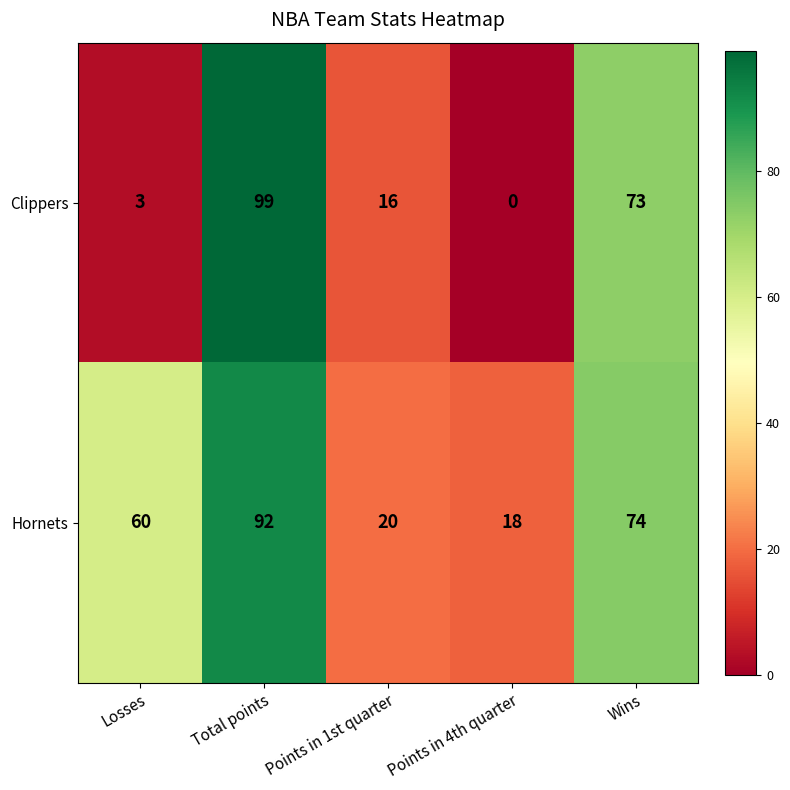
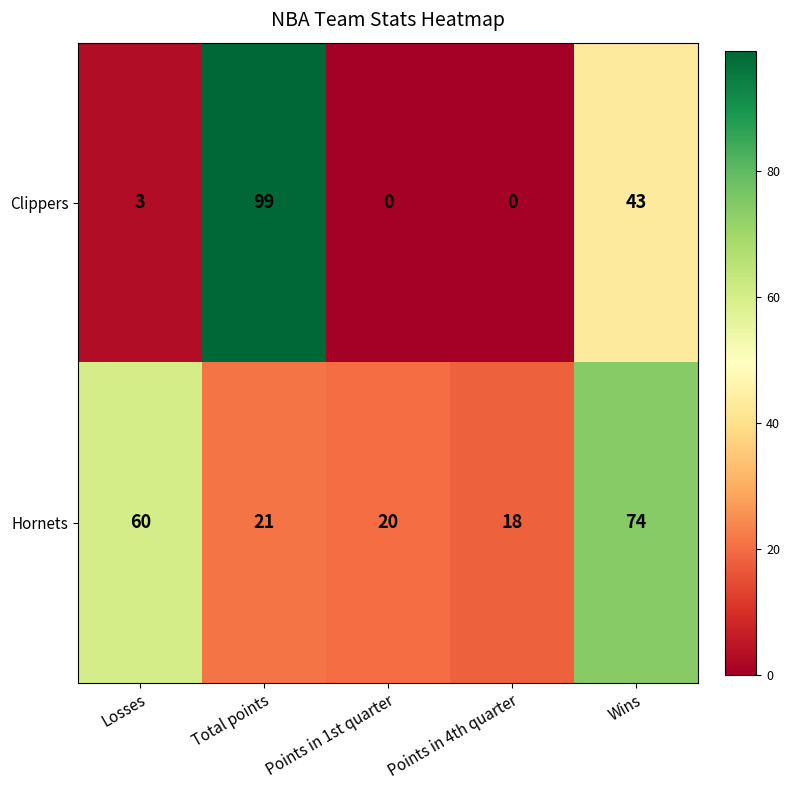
  {
    "Clippers": {
      "Losses": 3,
      "Total points": 99,
-     "Points in 1st quarter": 16,
+     "Points in 1st quarter": 0,
      "Points in 4th quarter": 0,
-     "Wins": 73
+     "Wins": 43
    },
    "Hornets": {
      "Losses": 60,
-     "Total points": 92,
+     "Total points": 21,
      "Points in 1st quarter": 20,
      "Points in 4th quarter": 18,
      "Wins": 74
    }
  }
